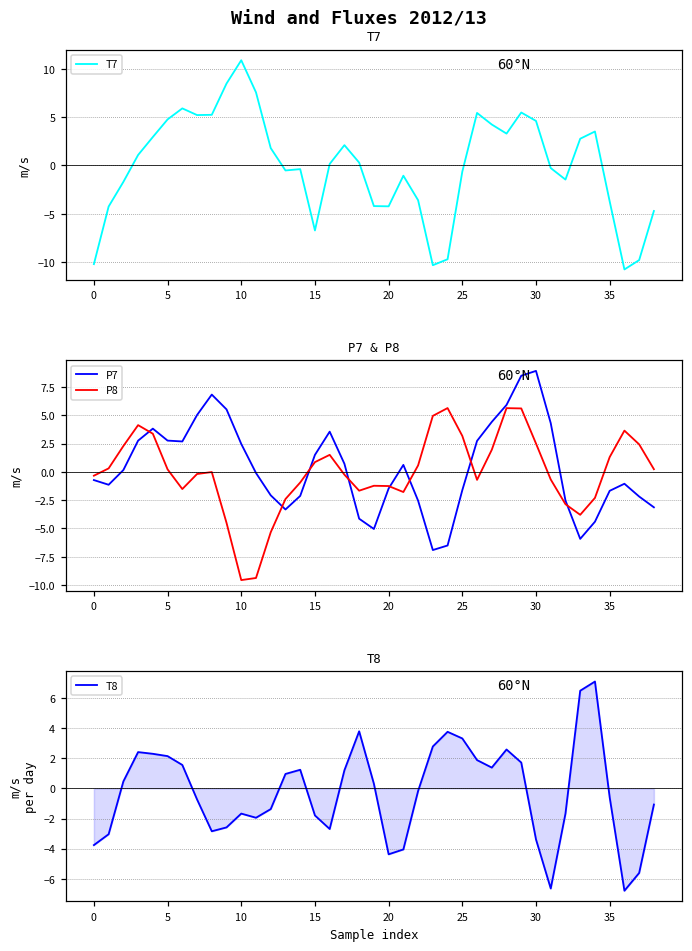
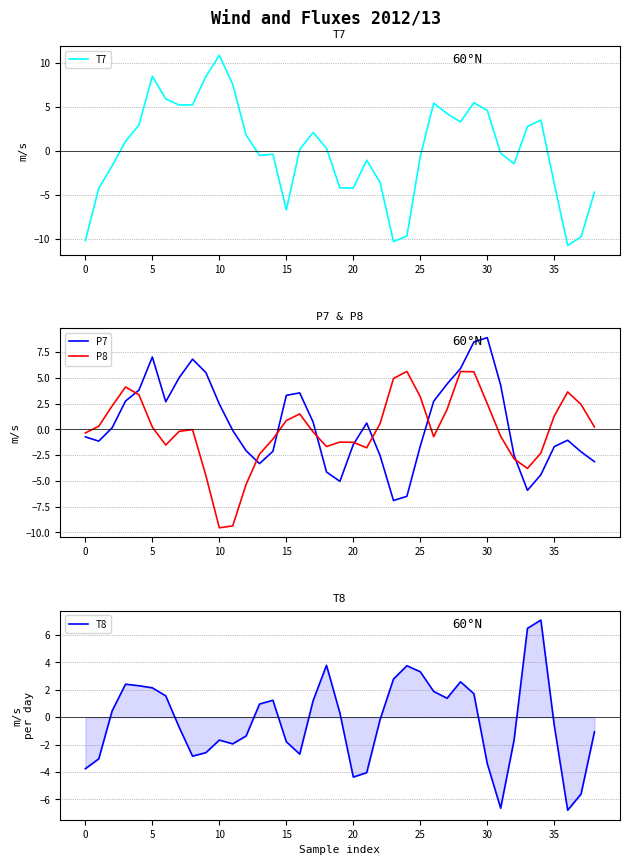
  {
    "T7": {
      "0": -10,
-     "5": 5,
+     "5": 8,
      "10": 11,
      "15": -7,
      "20": -4,
      "25": -1,
      "30": 5,
      "35": -4
    },
    "P7 & P8": {
      "P7": {
        "0": -0.7,
-       "5": 2.8,
+       "5": 7.0,
        "10": 2.5,
-       "15": 1.5,
+       "15": 3.3,
        "25": -1.6,
        "30": 8.9,
        "35": -1.7
      },
      "P8": {
        "0": -0.3,
        "5": 0.2,
        "10": -9.6,
        "15": 0.9,
        "25": 3.2,
        "30": 2.5,
        "35": 1.3
      }
    }
  }
